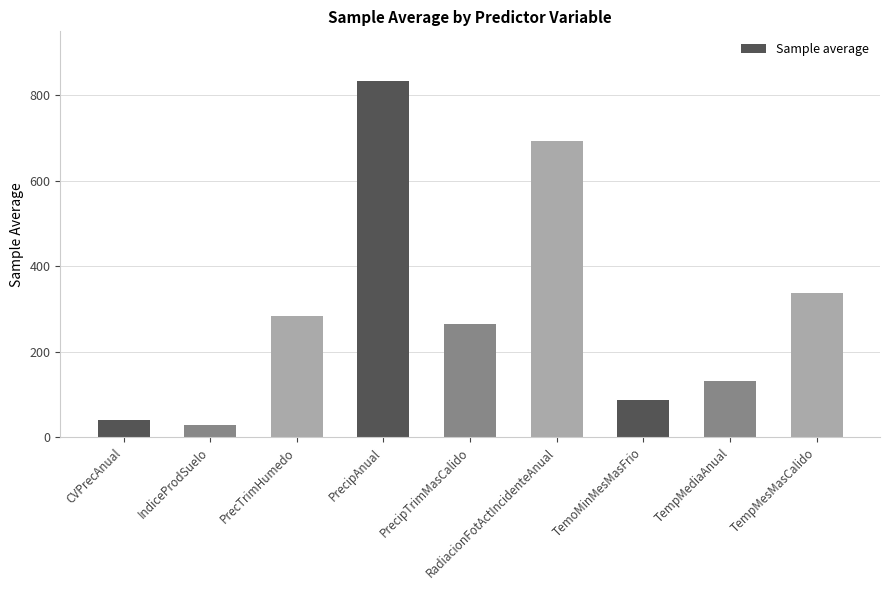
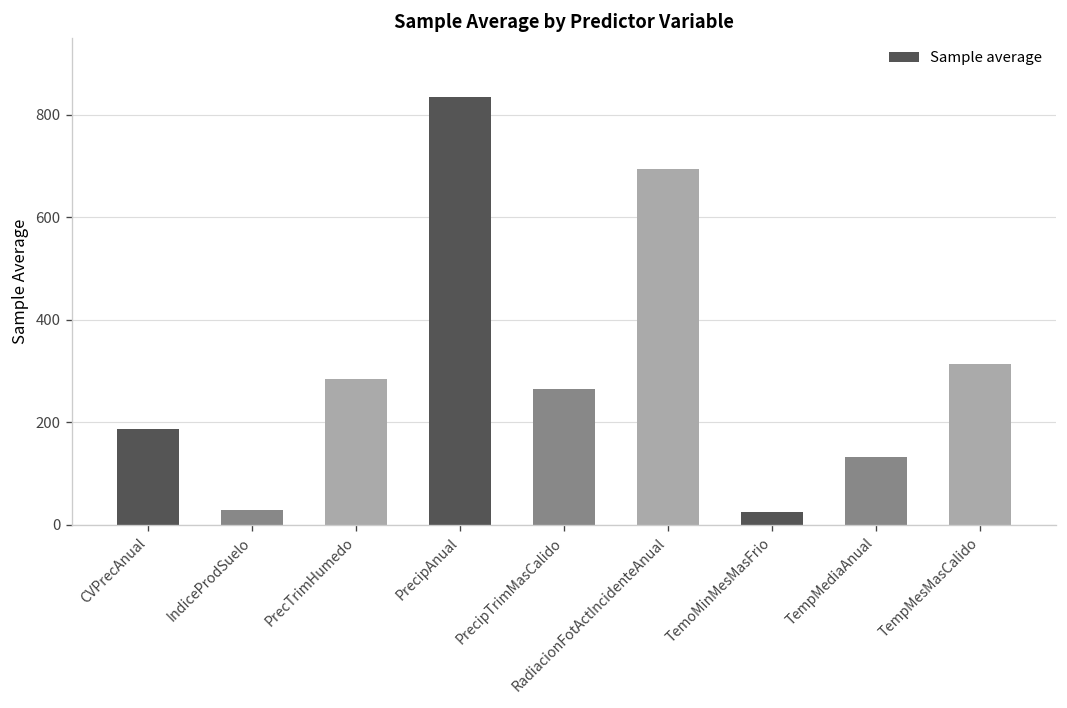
  {
-   "CVPrecAnual": 40,
+   "CVPrecAnual": 190,
    "IndiceProdSuelo": 30,
    "PrecTrimHumedo": 280,
    "PrecipAnual": 830,
    "PrecipTrimMasCalido": 260,
    "RadiacionFotActIncidenteAnual": 690,
-   "TemoMinMesMasFrio": 90,
+   "TemoMinMesMasFrio": 30,
    "TempMediaAnual": 130,
-   "TempMesMasCalido": 340
+   "TempMesMasCalido": 310
  }
